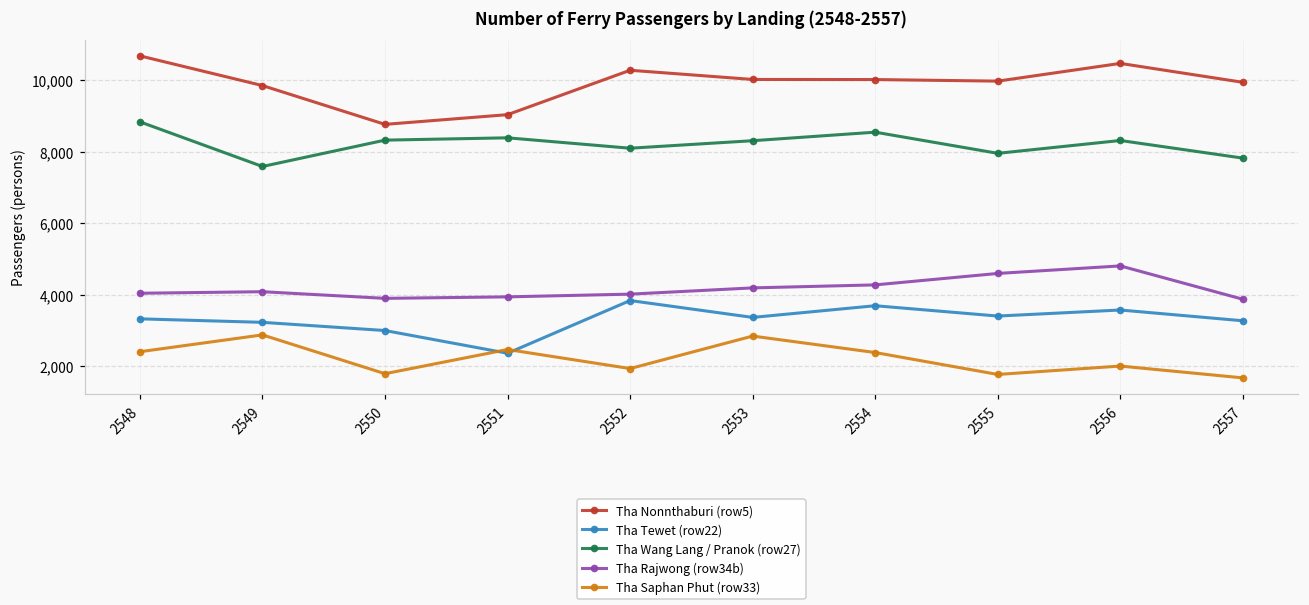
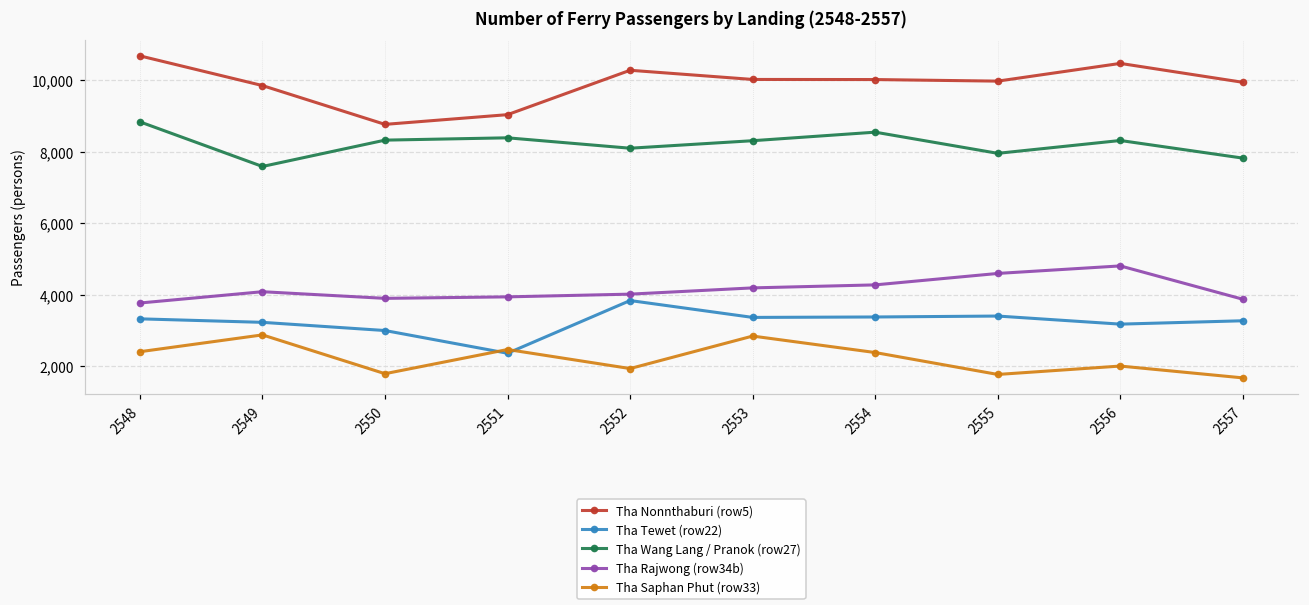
  {
    "Tha Nonnthaburi (row5)": {
      "2548": "10,700",
      "2549": "9,900",
      "2550": "8,800",
      "2551": "9,000",
      "2552": "10,300",
      "2553": "10,000",
      "2554": "10,000",
      "2555": "10,000",
      "2556": "10,500",
      "2557": "9,900"
    },
    "Tha Tewet (row22)": {
      "2548": "3,300",
      "2549": "3,200",
      "2550": "3,000",
      "2551": "2,400",
      "2552": "3,800",
      "2553": "3,400",
-     "2554": "3,700",
+     "2554": "3,400",
      "2555": "3,400",
-     "2556": "3,600",
+     "2556": "3,200",
      "2557": "3,300"
    },
    "Tha Wang Lang / Pranok (row27)": {
      "2548": "8,800",
      "2549": "7,600",
      "2550": "8,300",
      "2551": "8,400",
      "2552": "8,100",
      "2553": "8,300",
      "2554": "8,500",
      "2555": "8,000",
      "2556": "8,300",
      "2557": "7,800"
    },
    "Tha Rajwong (row34b)": {
-     "2548": "4,000",
+     "2548": "3,800",
      "2549": "4,100",
      "2550": "3,900",
      "2551": "3,900",
      "2552": "4,000",
      "2553": "4,200",
      "2554": "4,300",
      "2555": "4,600",
      "2556": "4,800",
      "2557": "3,900"
    },
    "Tha Saphan Phut (row33)": {
      "2548": "2,400",
      "2549": "2,900",
      "2550": "1,800",
      "2551": "2,500",
      "2552": "1,900",
      "2553": "2,800",
      "2554": "2,400",
      "2555": "1,800",
      "2556": "2,000",
      "2557": "1,700"
    }
  }
